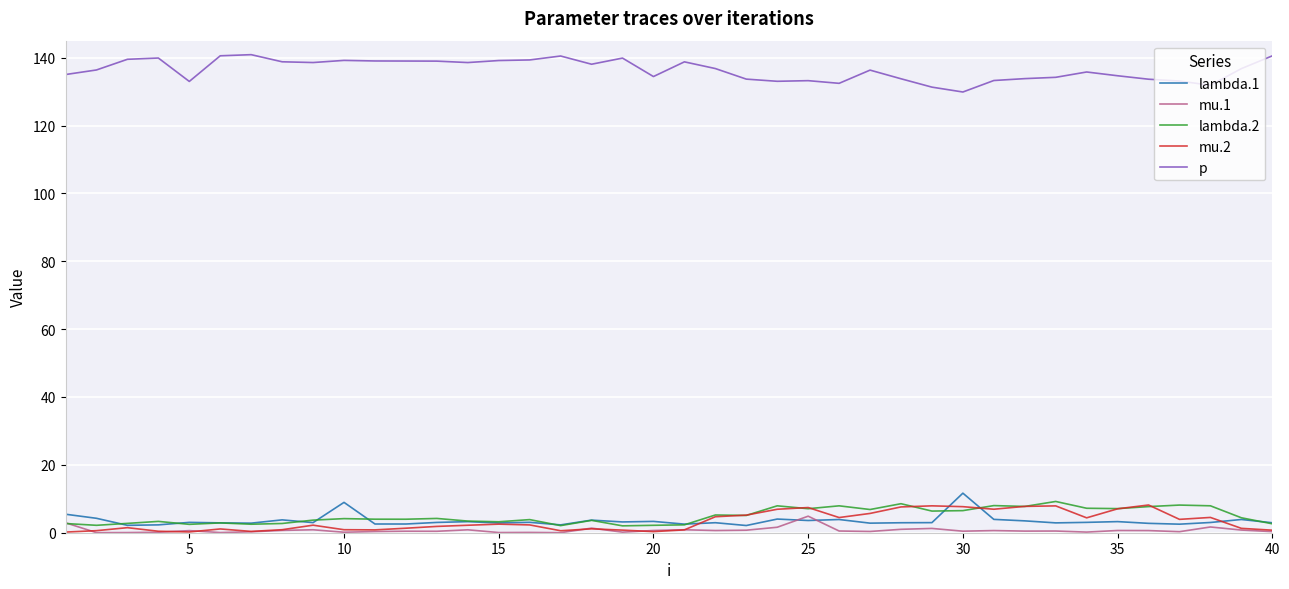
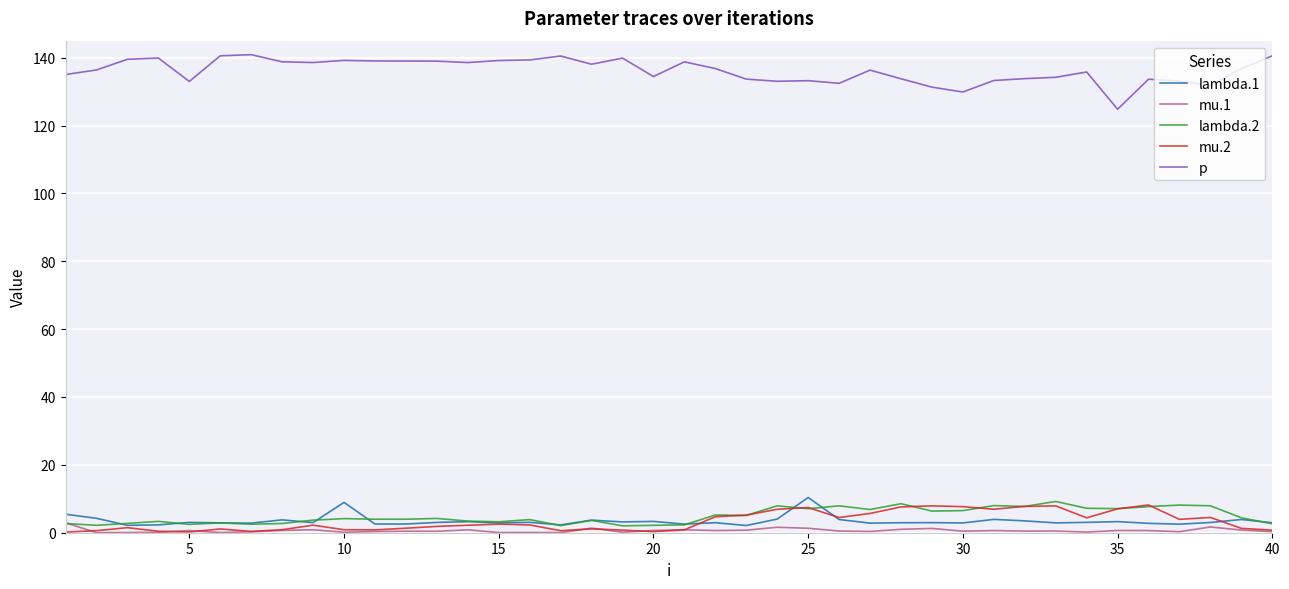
  {
    "lambda.1": {
      "10": 9,
      "20": 3,
-     "25": 4,
-     "30": 12,
+     "25": 10,
+     "30": 3,
      "35": 3
    },
    "mu.1": {
      "15": 0,
-     "25": 5,
+     "25": 1,
      "30": 0,
      "35": 1
    },
    "lambda.2": {
      "10": 4,
      "20": 2,
      "30": 7
    },
    "mu.2": {
      "30": 8
    },
    "p": {
      "5": 133,
      "10": 139,
      "15": 139,
      "20": 134,
      "25": 133,
      "30": 130,
-     "35": 135,
+     "35": 125,
      "40": 141
    }
  }
